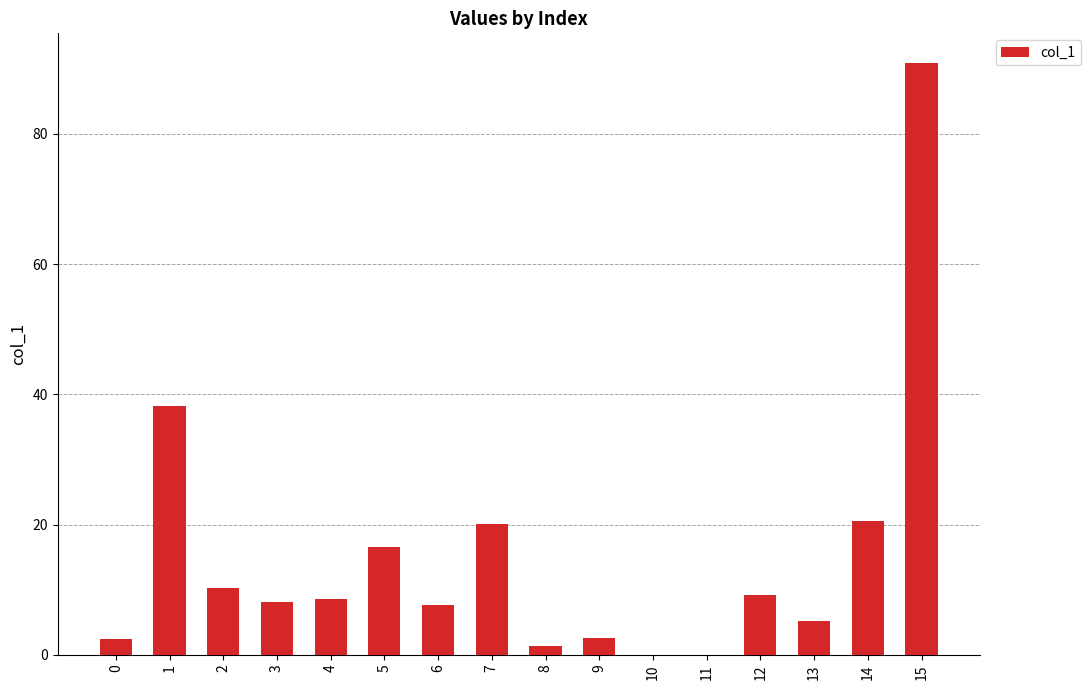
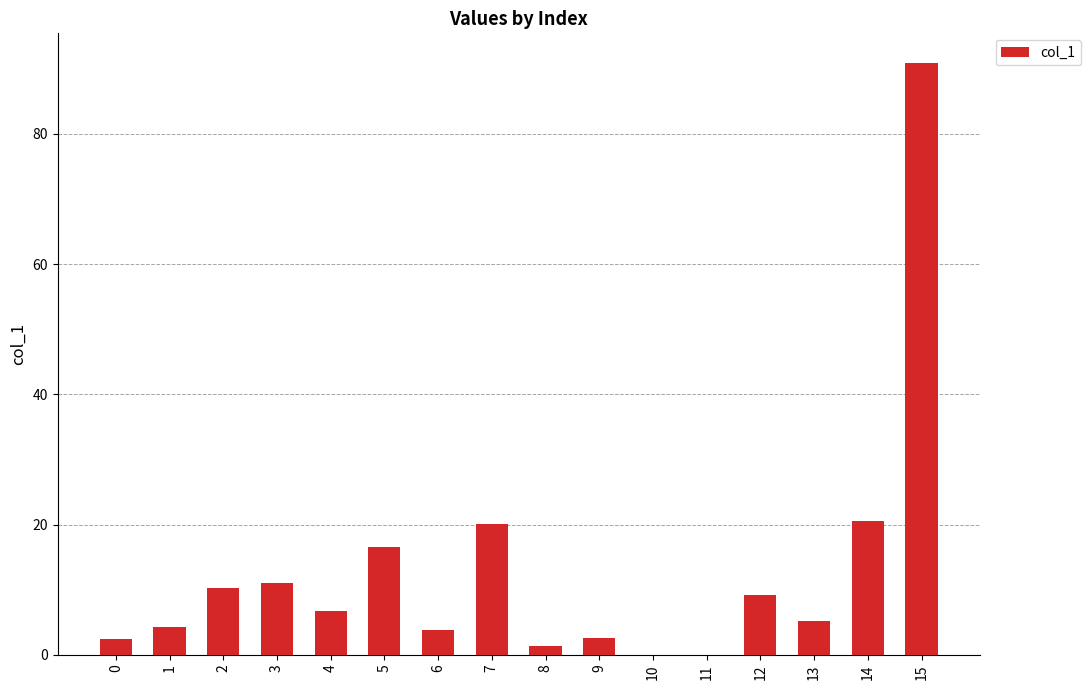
  {
    "0": 2,
-   "1": 38,
+   "1": 4,
    "2": 10,
-   "3": 8,
-   "4": 9,
+   "3": 11,
+   "4": 7,
    "5": 17,
-   "6": 8,
+   "6": 4,
    "7": 20,
    "8": 1,
    "9": 3,
    "12": 9,
    "13": 5,
    "14": 21,
    "15": 91
  }
